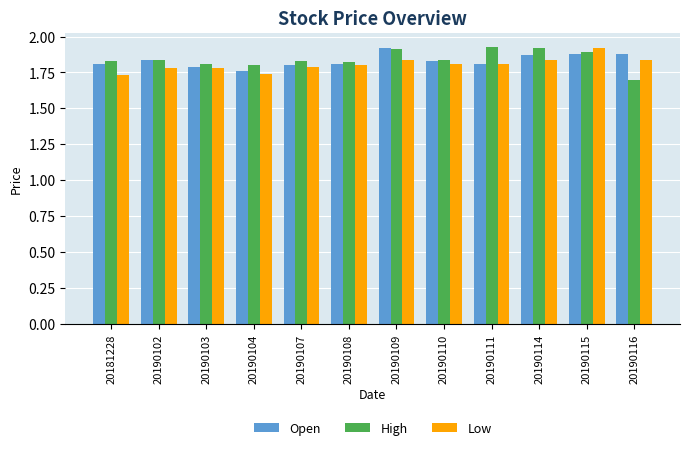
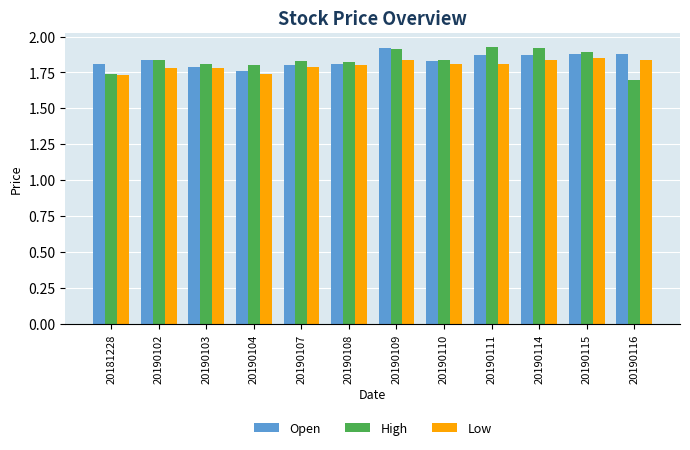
  {
    "Open": {
      "20181228": 1.81,
      "20190102": 1.84,
      "20190103": 1.79,
      "20190104": 1.76,
      "20190107": 1.80,
      "20190108": 1.81,
      "20190109": 1.92,
      "20190110": 1.83,
-     "20190111": 1.81,
+     "20190111": 1.87,
      "20190114": 1.87,
      "20190115": 1.88,
      "20190116": 1.88
    },
    "High": {
-     "20181228": 1.83,
+     "20181228": 1.74,
      "20190102": 1.84,
      "20190103": 1.81,
      "20190104": 1.80,
      "20190107": 1.83,
      "20190108": 1.82,
      "20190109": 1.91,
      "20190110": 1.84,
      "20190111": 1.93,
      "20190114": 1.92,
      "20190115": 1.89,
      "20190116": 1.70
    },
    "Low": {
      "20181228": 1.73,
      "20190102": 1.78,
      "20190103": 1.78,
      "20190104": 1.74,
      "20190107": 1.79,
      "20190108": 1.80,
      "20190109": 1.84,
      "20190110": 1.81,
      "20190111": 1.81,
      "20190114": 1.84,
-     "20190115": 1.92,
+     "20190115": 1.85,
      "20190116": 1.84
    }
  }
